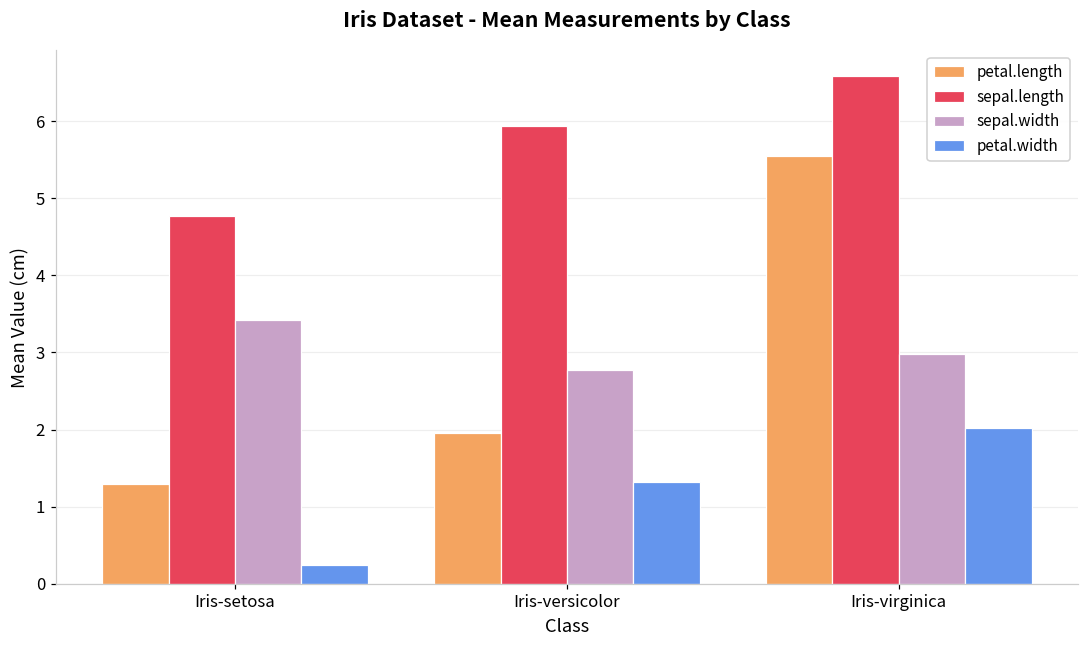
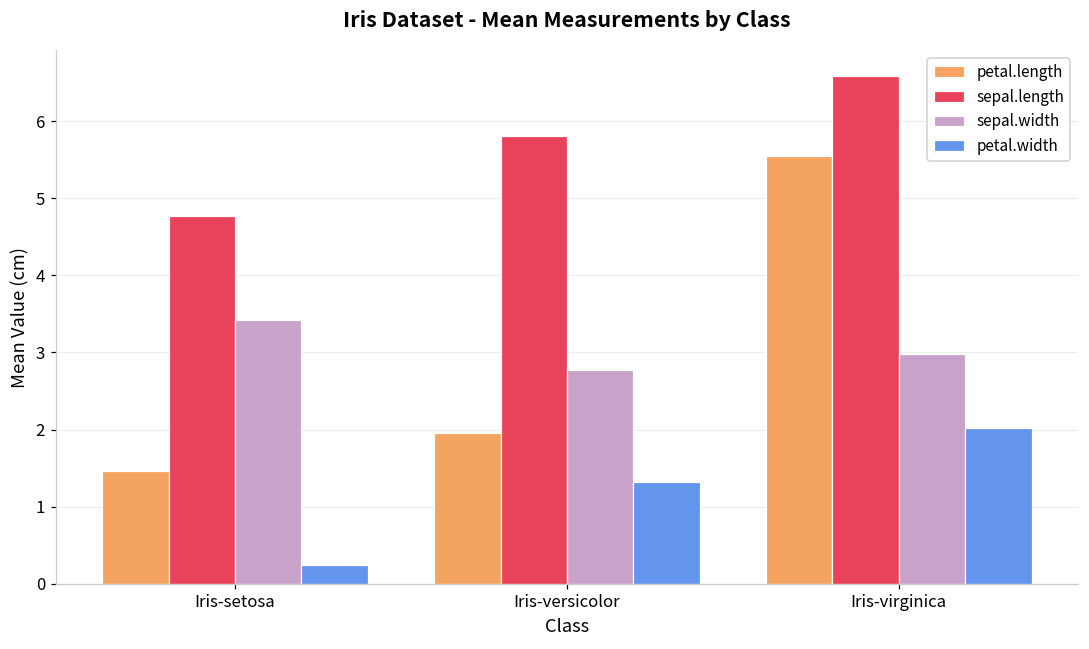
  {
    "petal.length": {
-     "Iris-setosa": 1.3,
+     "Iris-setosa": 1.5,
      "Iris-versicolor": 2.0,
      "Iris-virginica": 5.6
    },
    "sepal.length": {
      "Iris-setosa": 4.8,
-     "Iris-versicolor": 5.9,
+     "Iris-versicolor": 5.8,
      "Iris-virginica": 6.6
    },
    "sepal.width": {
      "Iris-setosa": 3.4,
      "Iris-versicolor": 2.8,
      "Iris-virginica": 3.0
    },
    "petal.width": {
      "Iris-setosa": 0.2,
      "Iris-versicolor": 1.3,
      "Iris-virginica": 2.0
    }
  }
